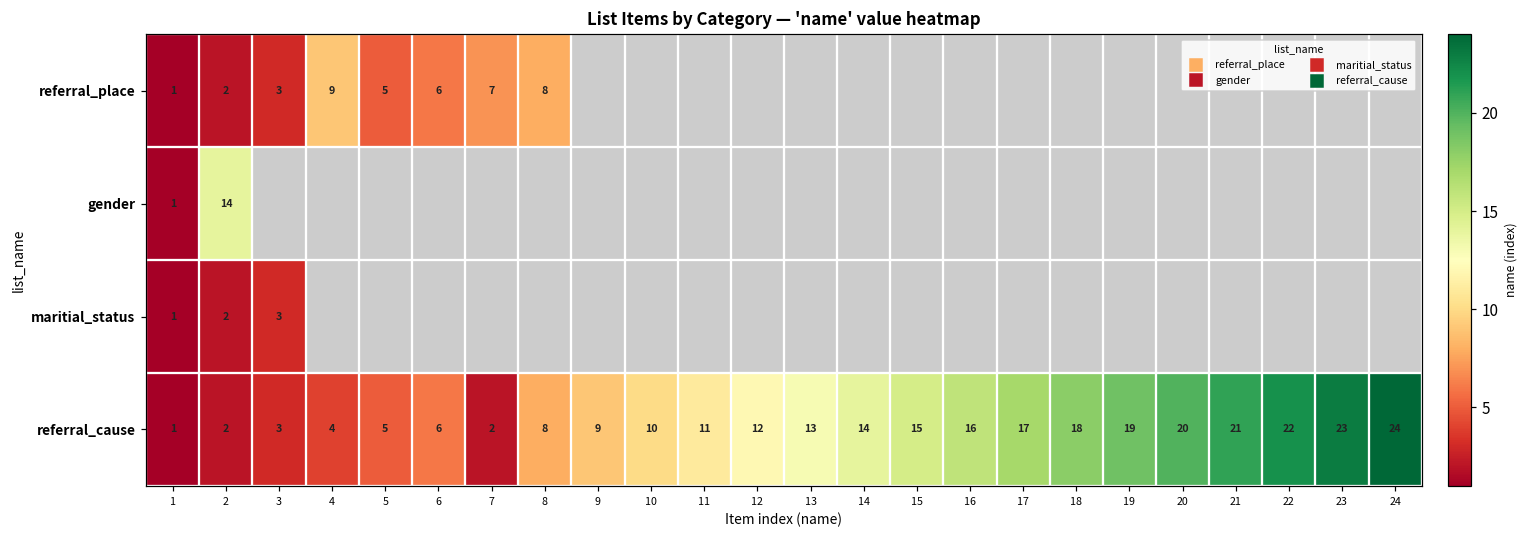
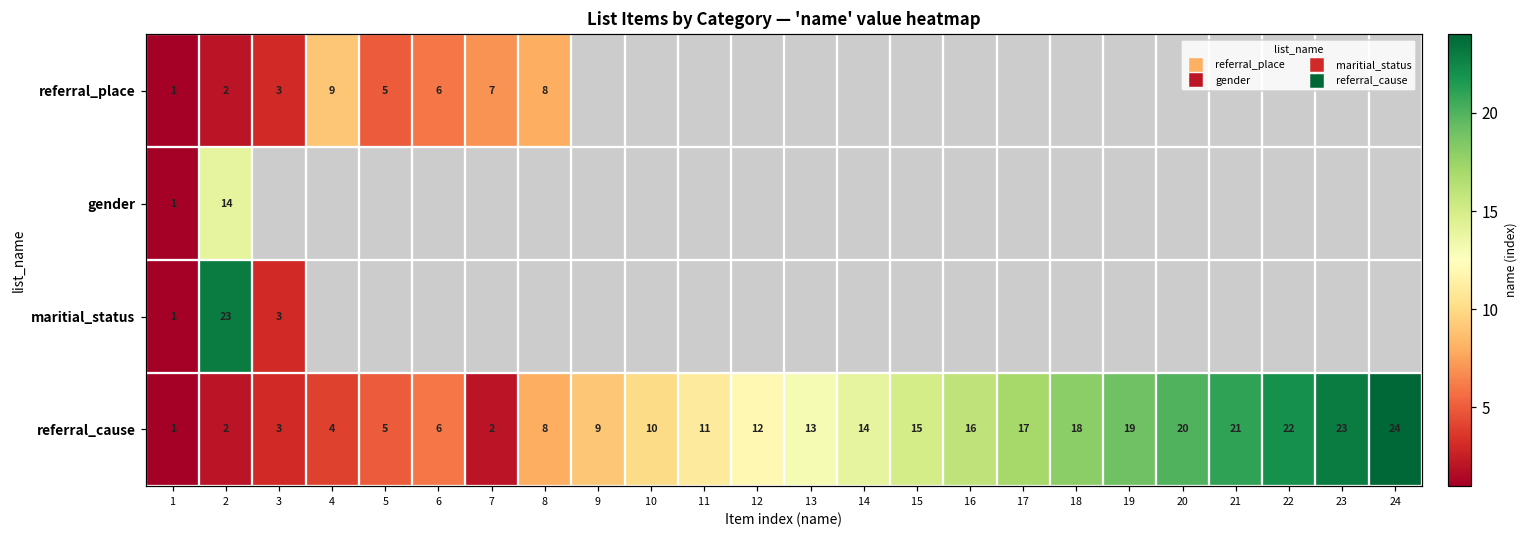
  {
    "referral_place": {
      "1": 1,
      "2": 2,
      "3": 3,
      "4": 9,
      "5": 5,
      "6": 6,
      "7": 7,
      "8": 8
    },
    "gender": {
      "1": 1,
      "2": 14
    },
    "maritial_status": {
      "1": 1,
-     "2": 2,
+     "2": 23,
      "3": 3
    },
    "referral_cause": {
      "1": 1,
      "2": 2,
      "3": 3,
      "4": 4,
      "5": 5,
      "6": 6,
      "7": 2,
      "8": 8,
      "9": 9,
      "10": 10,
      "11": 11,
      "12": 12,
      "13": 13,
      "14": 14,
      "15": 15,
      "16": 16,
      "17": 17,
      "18": 18,
      "19": 19,
      "20": 20,
      "21": 21,
      "22": 22,
      "23": 23,
      "24": 24
    }
  }
